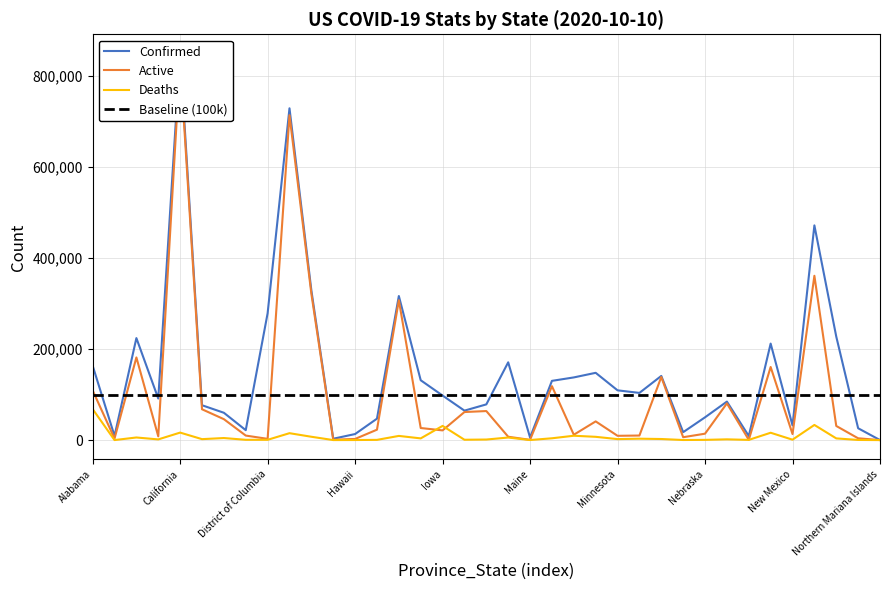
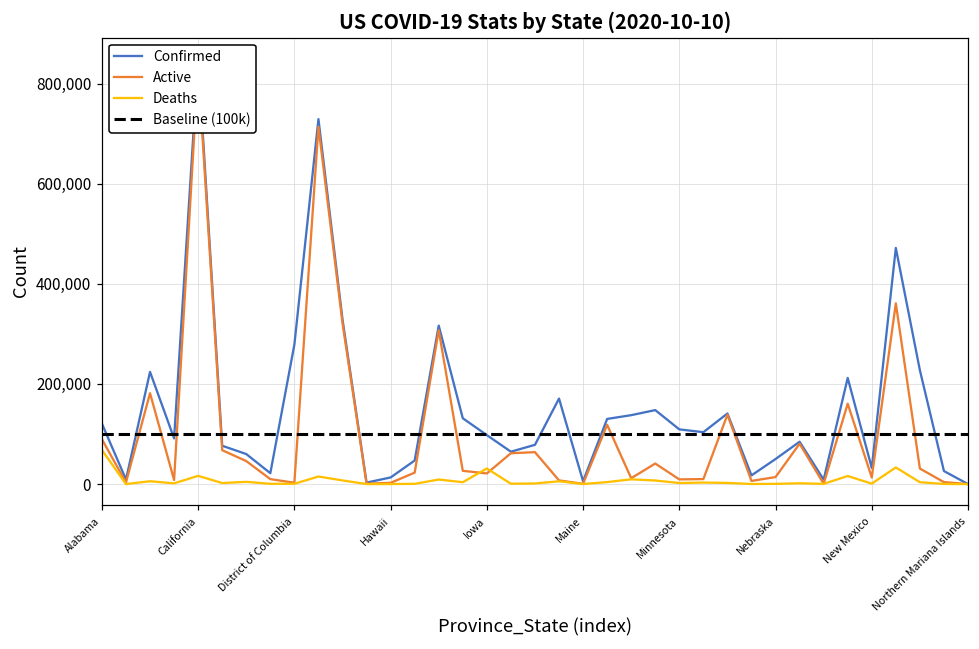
  {
    "Confirmed": {
-     "Alabama": "160,000",
+     "Alabama": "120,000",
      "District of Columbia": "280,000",
      "Hawaii": "10,000",
      "Iowa": "100,000",
      "Minnesota": "110,000",
      "Nebraska": "50,000",
      "New Mexico": "30,000"
    },
    "Active": {
-     "Alabama": "110,000",
+     "Alabama": "90,000",
      "Iowa": "20,000",
      "Minnesota": "10,000",
      "Nebraska": "10,000",
      "New Mexico": "10,000"
    },
    "Deaths": {
      "Alabama": "70,000",
      "California": "20,000",
      "Iowa": "30,000",
      "Minnesota": "0",
      "Nebraska": "0",
      "New Mexico": "0"
    }
  }
